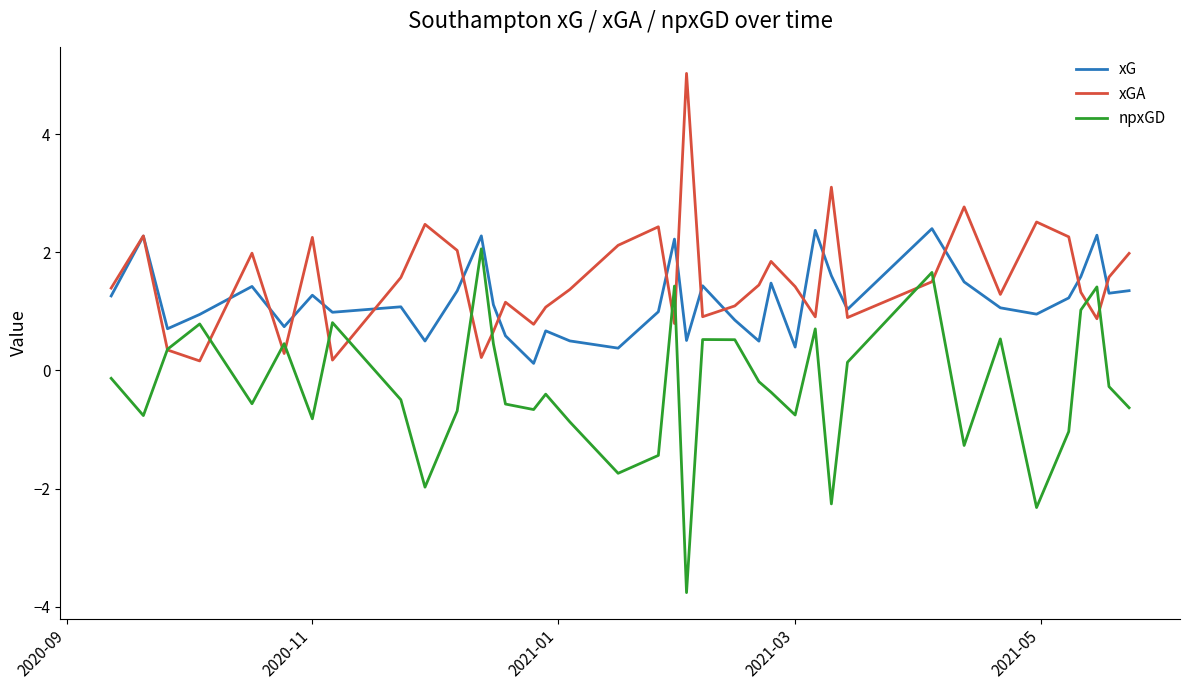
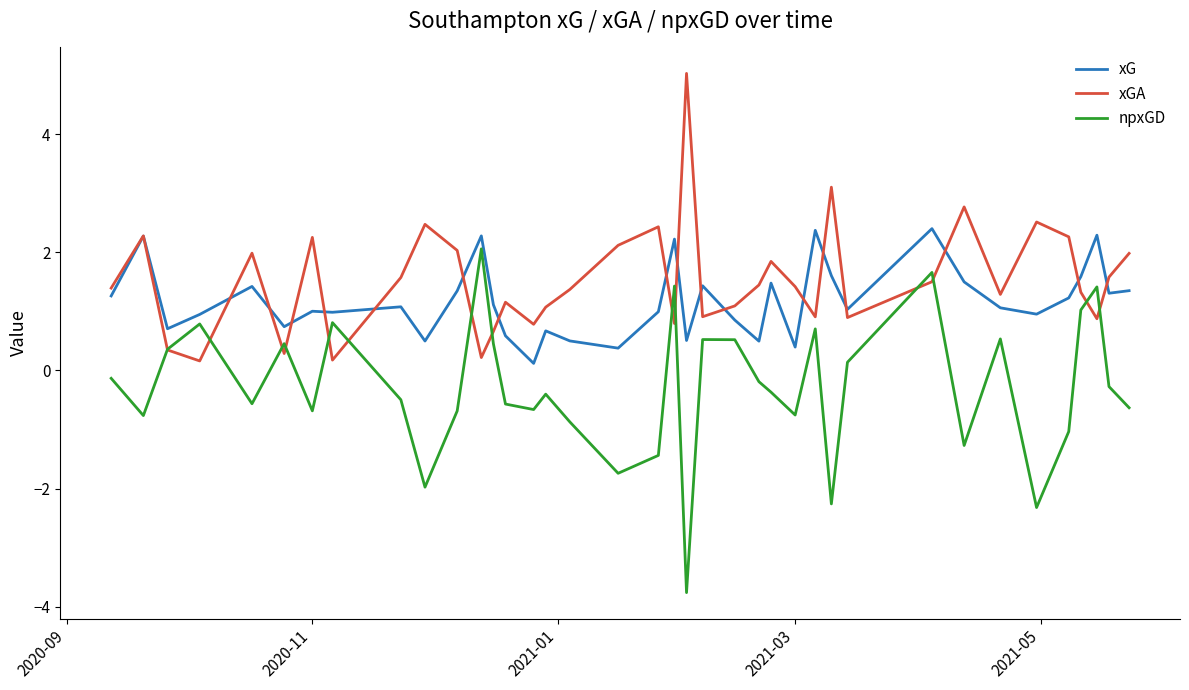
  {
    "xG": {
-     "2020-11": 1.3,
+     "2020-11": 1.0,
      "2021-03": 0.4
    },
    "xGA": {
      "2020-11": 2.3,
      "2021-03": 1.4
    },
    "npxGD": {
-     "2020-11": -0.8,
+     "2020-11": -0.7,
      "2021-03": -0.8
    }
  }
